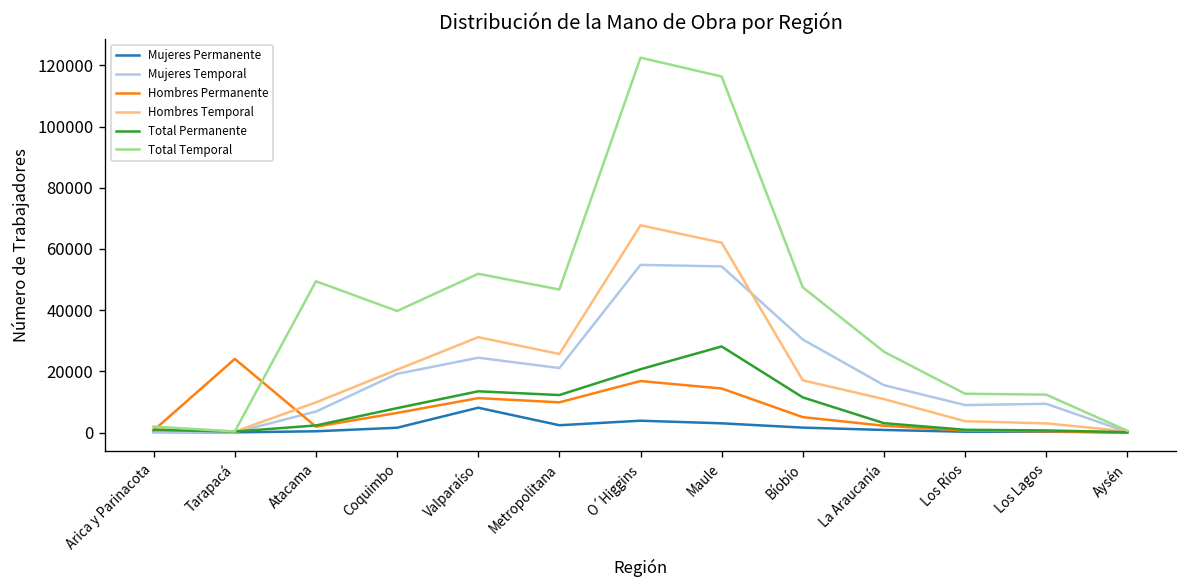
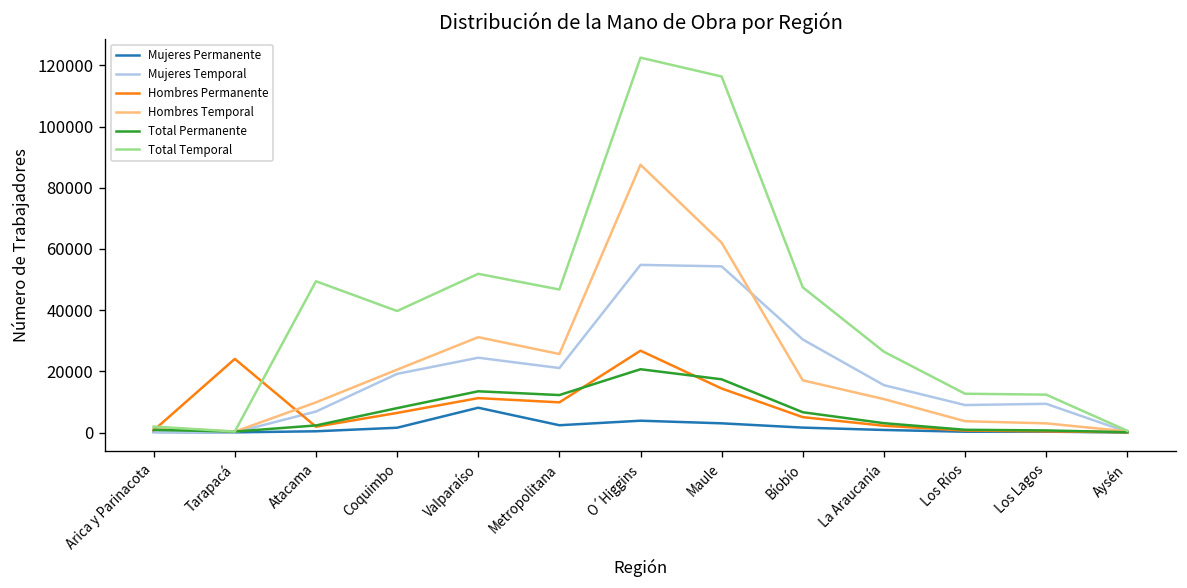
  {
    "Mujeres Permanente": {
      "Atacama": 0,
      "Coquimbo": 2000,
      "Valparaíso": 8000,
      "Metropolitana": 2000,
      "O´Higgins": 4000,
      "Maule": 3000,
      "Bíobío": 2000,
      "La Araucanía": 1000
    },
    "Mujeres Temporal": {
      "Atacama": 7000,
      "Coquimbo": 19000,
      "Valparaíso": 24000,
      "Metropolitana": 21000,
      "O´Higgins": 55000,
      "Maule": 54000,
      "Bíobío": 30000,
      "La Araucanía": 15000,
      "Los Ríos": 9000,
      "Los Lagos": 9000
    },
    "Hombres Permanente": {
      "Tarapacá": 24000,
      "Coquimbo": 6000,
      "Valparaíso": 11000,
      "Metropolitana": 10000,
-     "O´Higgins": 17000,
+     "O´Higgins": 27000,
      "Maule": 14000,
      "Bíobío": 5000
    },
    "Hombres Temporal": {
      "Atacama": 10000,
      "Coquimbo": 21000,
      "Valparaíso": 31000,
      "Metropolitana": 26000,
-     "O´Higgins": 68000,
+     "O´Higgins": 88000,
      "Maule": 62000,
      "Bíobío": 17000,
      "La Araucanía": 11000,
      "Los Ríos": 4000,
      "Los Lagos": 3000
    },
    "Total Permanente": {
      "Coquimbo": 8000,
      "Valparaíso": 13000,
      "Metropolitana": 12000,
      "O´Higgins": 21000,
-     "Maule": 28000,
-     "Bíobío": 11000
+     "Maule": 17000,
+     "Bíobío": 7000
    },
    "Total Temporal": {
      "Atacama": 49000,
      "Coquimbo": 40000,
      "Valparaíso": 52000,
      "Metropolitana": 47000,
      "O´Higgins": 123000,
      "Maule": 116000,
      "Bíobío": 47000,
      "La Araucanía": 26000,
      "Los Ríos": 13000,
      "Los Lagos": 12000
    }
  }
